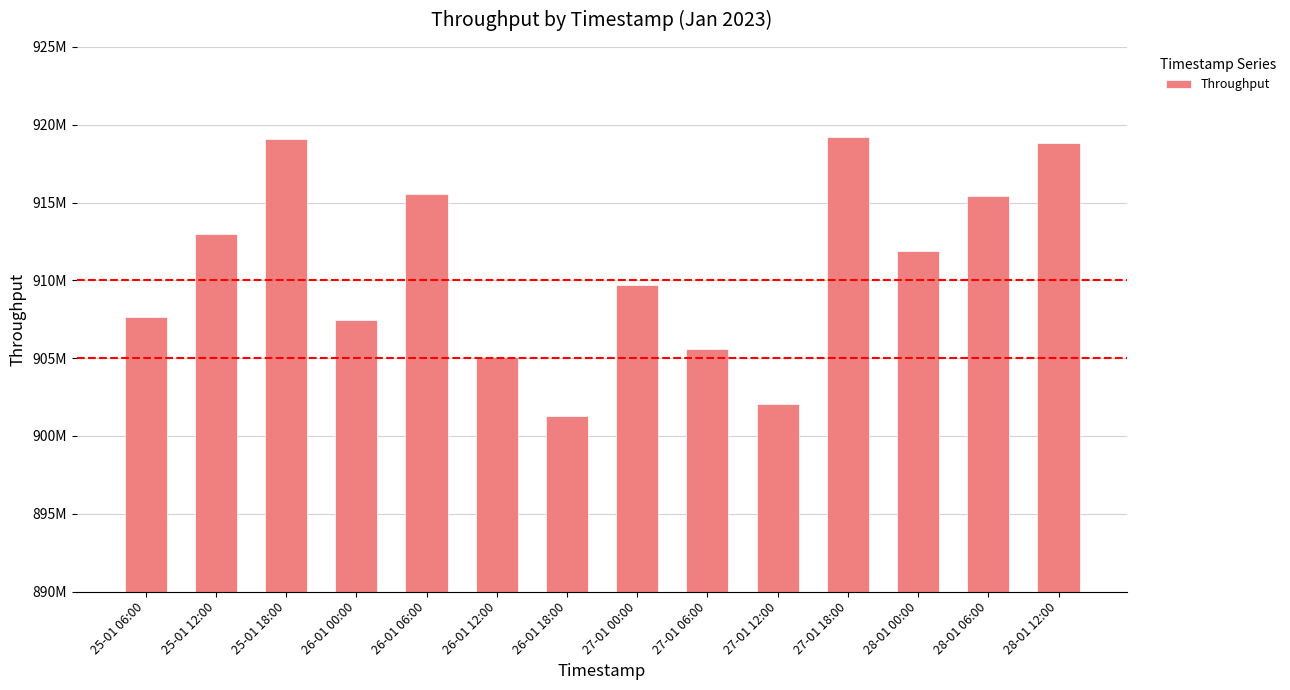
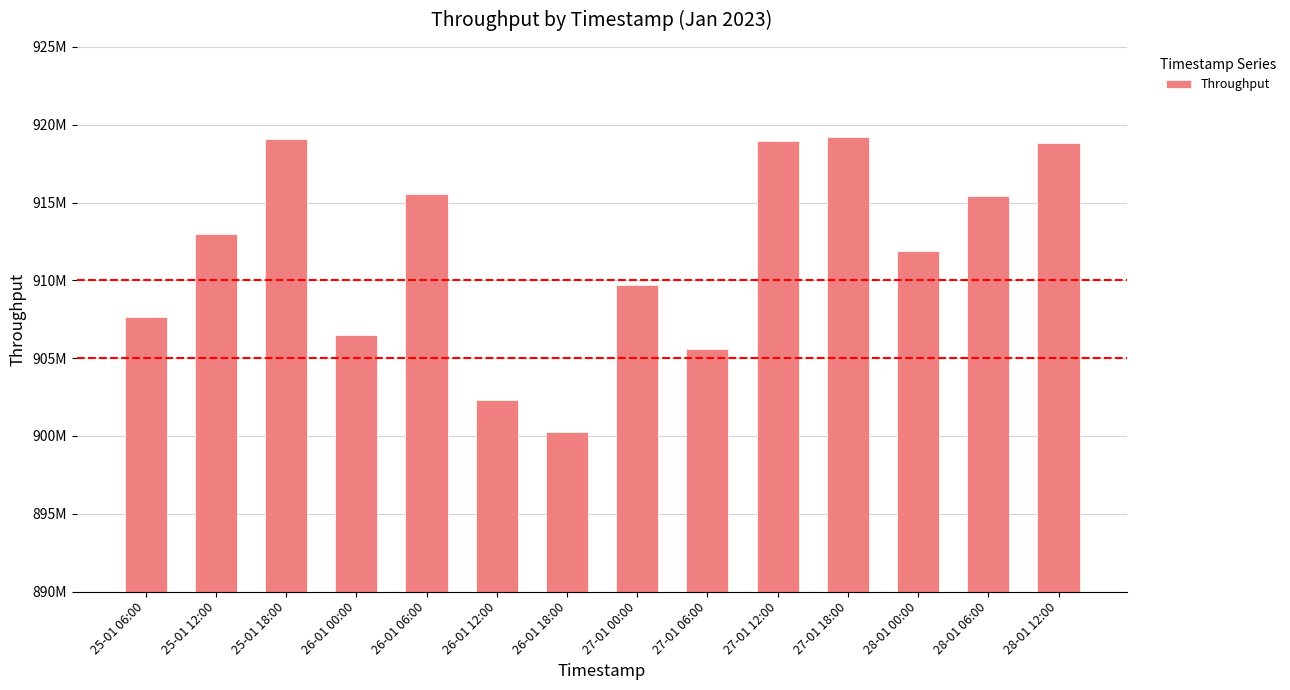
  {
    "25-01 06:00": 907600000,
    "25-01 12:00": 913000000,
    "25-01 18:00": 919100000,
-   "26-01 00:00": 907400000,
+   "26-01 00:00": 906500000,
    "26-01 06:00": 915600000,
-   "26-01 12:00": 905100000,
-   "26-01 18:00": 901300000,
+   "26-01 12:00": 902300000,
+   "26-01 18:00": 900200000,
    "27-01 00:00": 909700000,
    "27-01 06:00": 905600000,
-   "27-01 12:00": 902000000,
+   "27-01 12:00": 918900000,
    "27-01 18:00": 919200000,
    "28-01 00:00": 911900000,
    "28-01 06:00": 915400000,
    "28-01 12:00": 918800000
  }
